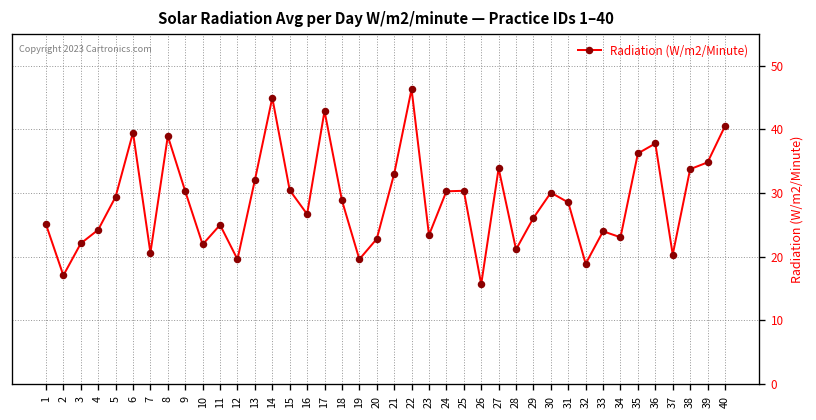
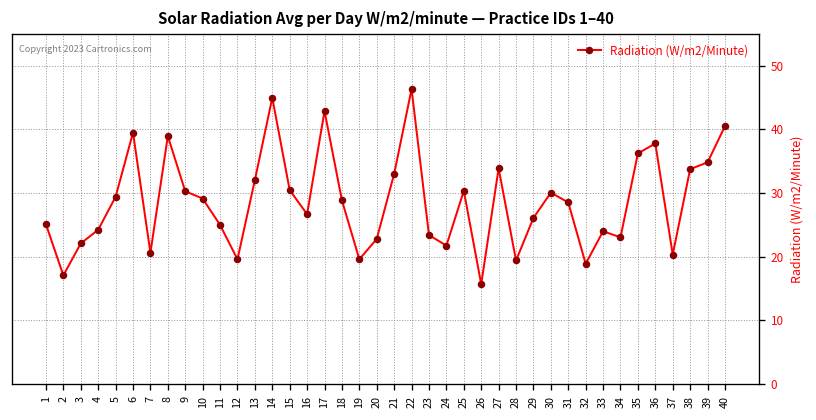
  {
    "1": 25,
    "2": 17,
    "3": 22,
    "4": 24,
    "5": 29,
    "6": 40,
    "7": 21,
    "8": 39,
    "9": 30,
-   "10": 22,
+   "10": 29,
    "11": 25,
    "12": 20,
    "13": 32,
    "14": 45,
    "15": 30,
    "16": 27,
    "17": 43,
    "18": 29,
    "19": 20,
    "20": 23,
    "21": 33,
    "22": 46,
    "23": 23,
-   "24": 30,
+   "24": 22,
    "25": 30,
    "26": 16,
    "27": 34,
-   "28": 21,
+   "28": 19,
    "29": 26,
    "30": 30,
    "31": 29,
    "32": 19,
    "33": 24,
    "34": 23,
    "35": 36,
    "36": 38,
    "37": 20,
    "38": 34,
    "39": 35,
    "40": 41
  }
